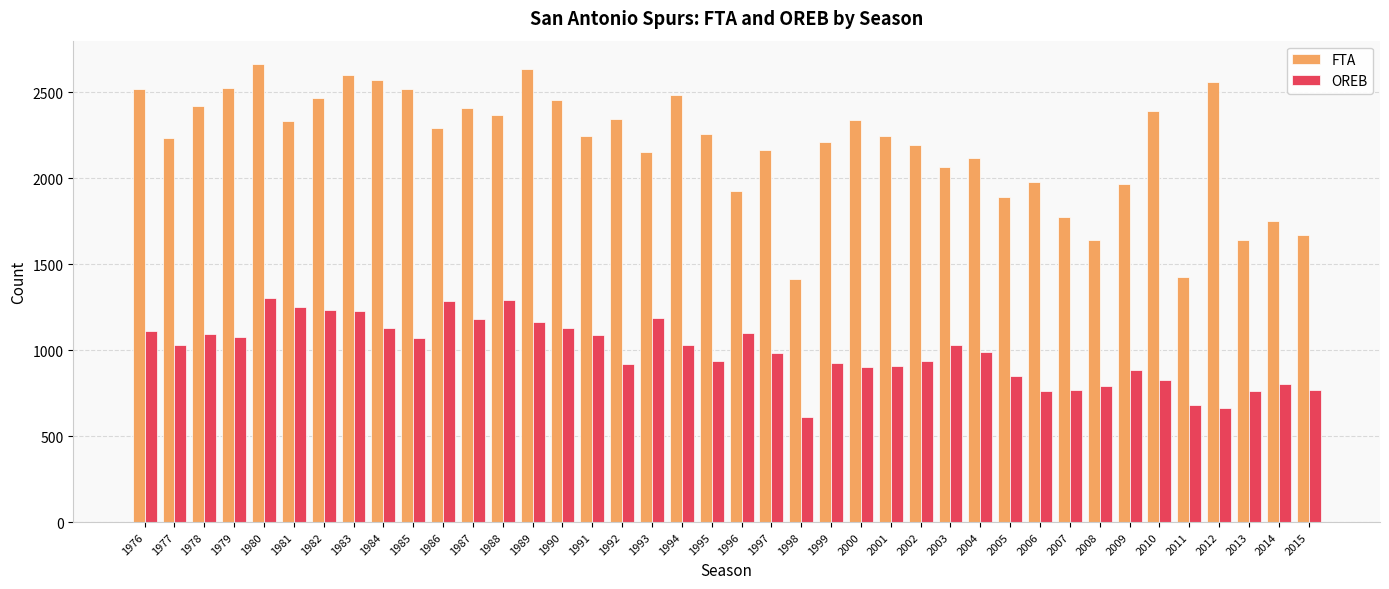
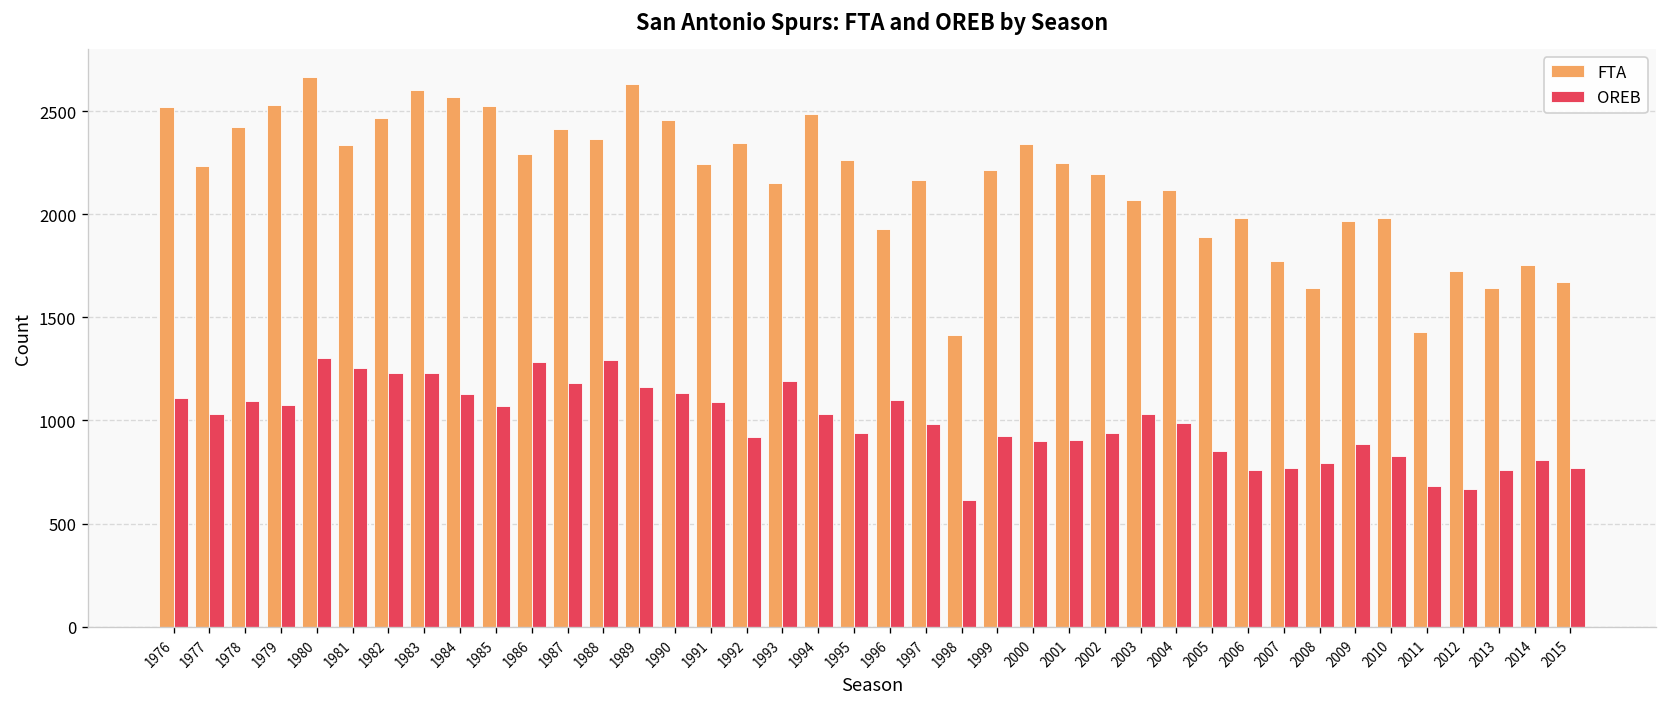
  {
    "FTA": {
      "1976": 2520,
      "1977": 2230,
      "1978": 2420,
      "1979": 2530,
      "1980": 2670,
      "1981": 2340,
      "1982": 2470,
      "1983": 2600,
      "1984": 2570,
      "1985": 2520,
      "1986": 2290,
      "1987": 2410,
      "1988": 2370,
      "1989": 2630,
      "1990": 2460,
      "1991": 2250,
      "1992": 2350,
      "1993": 2150,
      "1994": 2490,
      "1995": 2260,
      "1996": 1930,
      "1997": 2160,
      "1998": 1420,
      "1999": 2210,
      "2000": 2340,
      "2001": 2250,
      "2002": 2190,
      "2003": 2070,
      "2004": 2120,
      "2005": 1890,
      "2006": 1980,
      "2007": 1770,
      "2008": 1640,
      "2009": 1970,
-     "2010": 2390,
+     "2010": 1980,
      "2011": 1430,
-     "2012": 2560,
+     "2012": 1730,
      "2013": 1640,
      "2014": 1750,
      "2015": 1670
    },
    "OREB": {
      "1976": 1110,
      "1977": 1030,
      "1978": 1100,
      "1979": 1080,
      "1980": 1300,
      "1981": 1250,
      "1982": 1230,
      "1983": 1230,
      "1984": 1130,
      "1985": 1070,
      "1986": 1290,
      "1987": 1180,
      "1988": 1300,
      "1989": 1160,
      "1990": 1130,
      "1991": 1090,
      "1992": 920,
      "1993": 1190,
      "1994": 1030,
      "1995": 940,
      "1996": 1100,
      "1997": 980,
      "1998": 610,
      "1999": 930,
      "2000": 900,
      "2001": 910,
      "2002": 940,
      "2003": 1030,
      "2004": 990,
      "2005": 850,
      "2006": 760,
      "2007": 770,
      "2008": 790,
      "2009": 890,
      "2010": 830,
      "2011": 680,
      "2012": 670,
      "2013": 760,
      "2014": 810,
      "2015": 770
    }
  }
